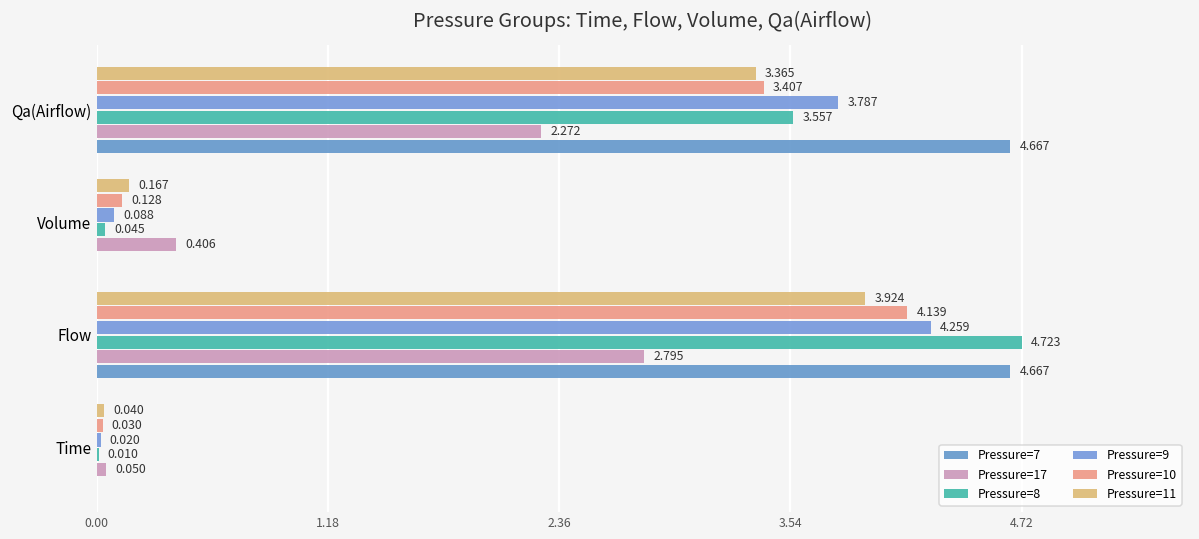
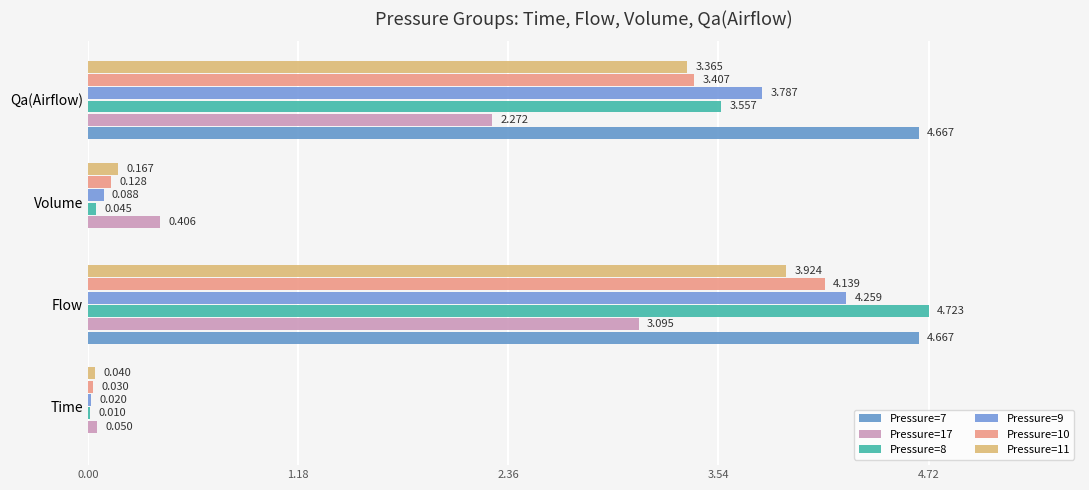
  {
    "Pressure=17": {
      "Qa(Airflow)": 2.272,
      "Volume": 0.406,
-     "Flow": 2.795,
+     "Flow": 3.095,
      "Time": 0.050
    }
  }
